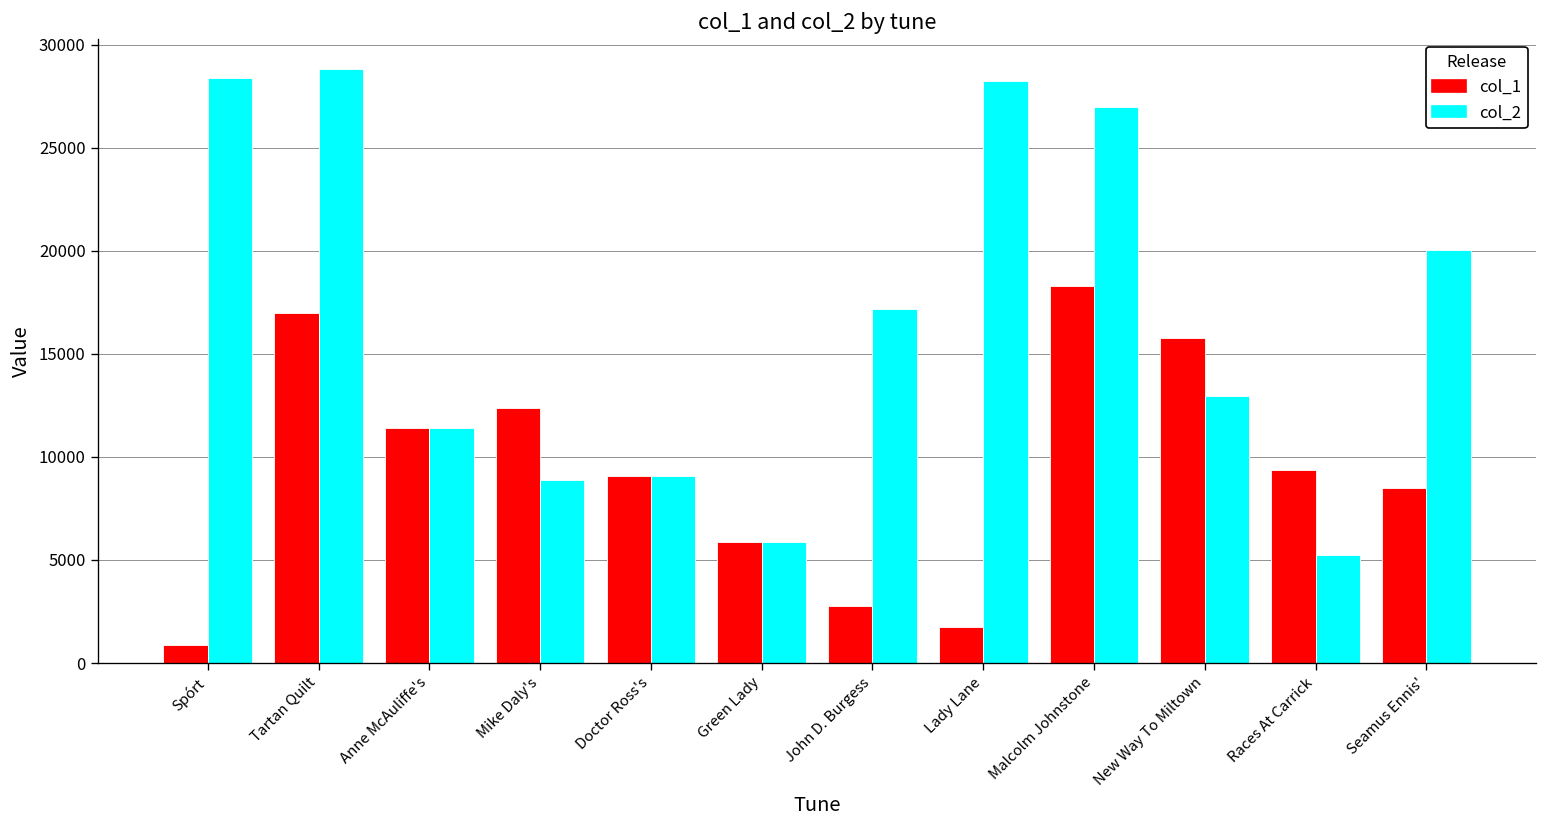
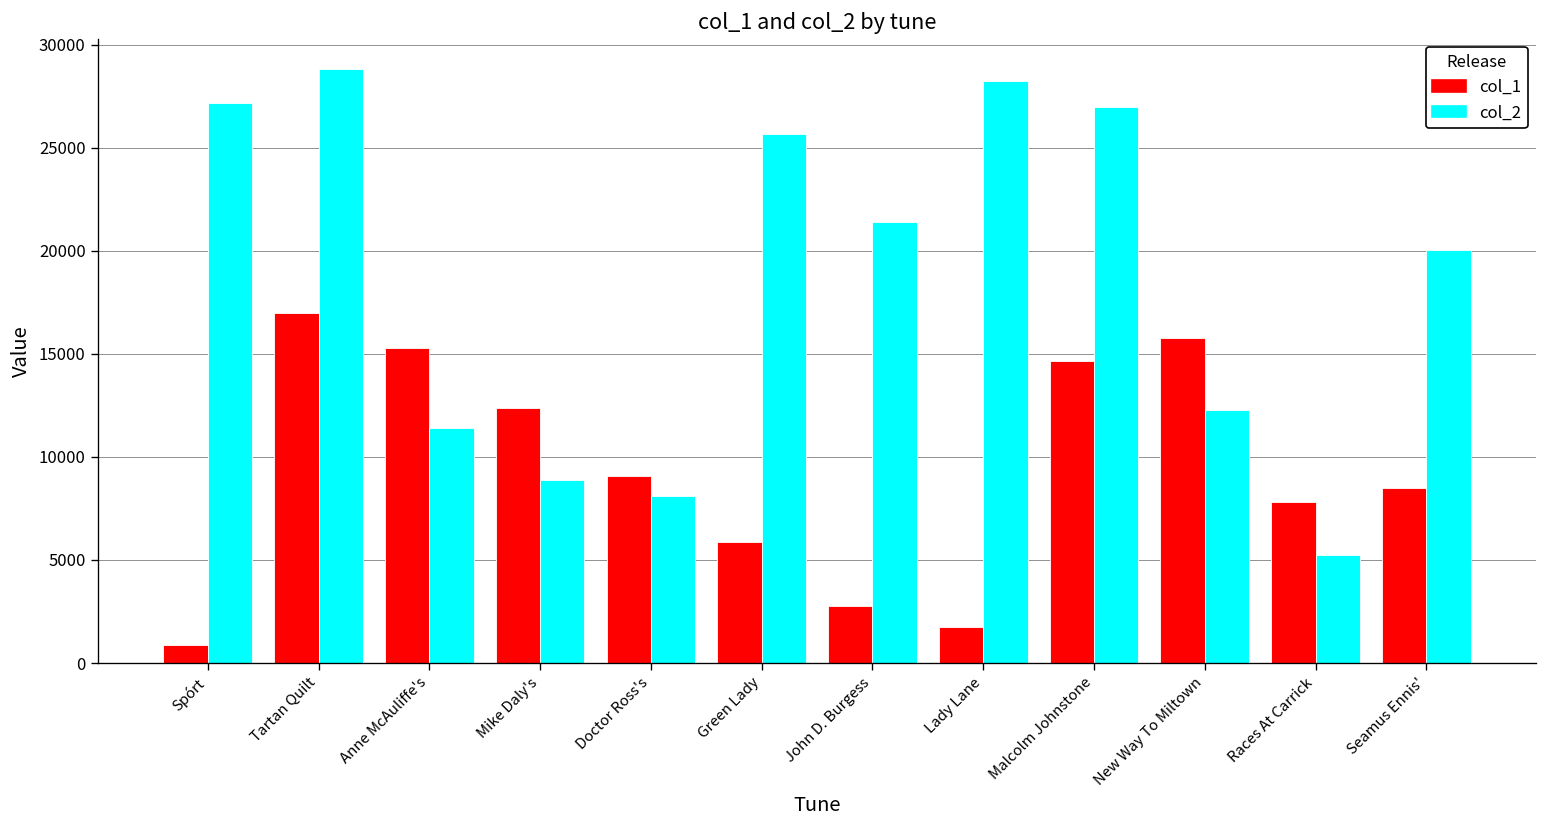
  {
    "col_1": {
      "Spórt": 900,
      "Tartan Quilt": 17000,
-     "Anne McAuliffe's": 11400,
+     "Anne McAuliffe's": 15300,
      "Mike Daly's": 12400,
      "Doctor Ross's": 9100,
      "Green Lady": 5900,
      "John D. Burgess": 2700,
      "Lady Lane": 1700,
-     "Malcolm Johnstone": 18300,
+     "Malcolm Johnstone": 14600,
      "New Way To Miltown": 15800,
-     "Races At Carrick": 9400,
+     "Races At Carrick": 7800,
      "Seamus Ennis'": 8500
    },
    "col_2": {
-     "Spórt": 28400,
+     "Spórt": 27200,
      "Tartan Quilt": 28800,
      "Anne McAuliffe's": 11400,
      "Mike Daly's": 8900,
-     "Doctor Ross's": 9100,
-     "Green Lady": 5900,
-     "John D. Burgess": 17200,
+     "Doctor Ross's": 8100,
+     "Green Lady": 25700,
+     "John D. Burgess": 21400,
      "Lady Lane": 28200,
      "Malcolm Johnstone": 27000,
-     "New Way To Miltown": 12900,
+     "New Way To Miltown": 12300,
      "Races At Carrick": 5200,
      "Seamus Ennis'": 20000
    }
  }
